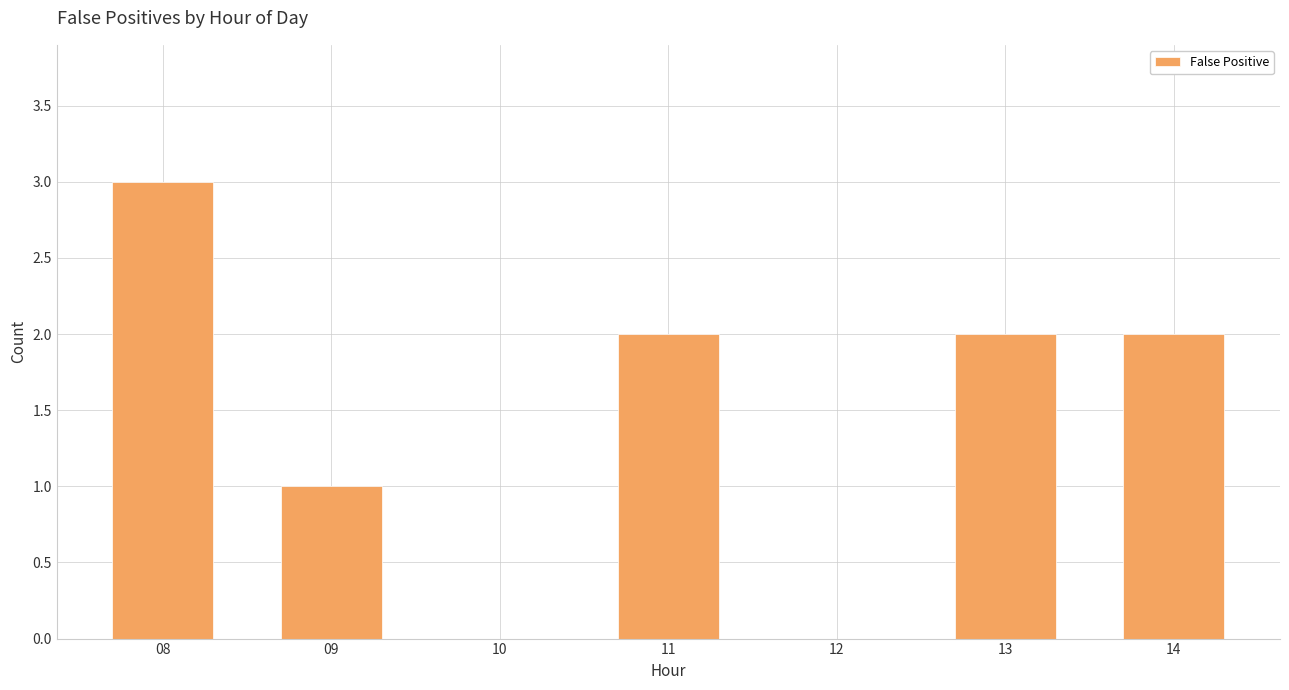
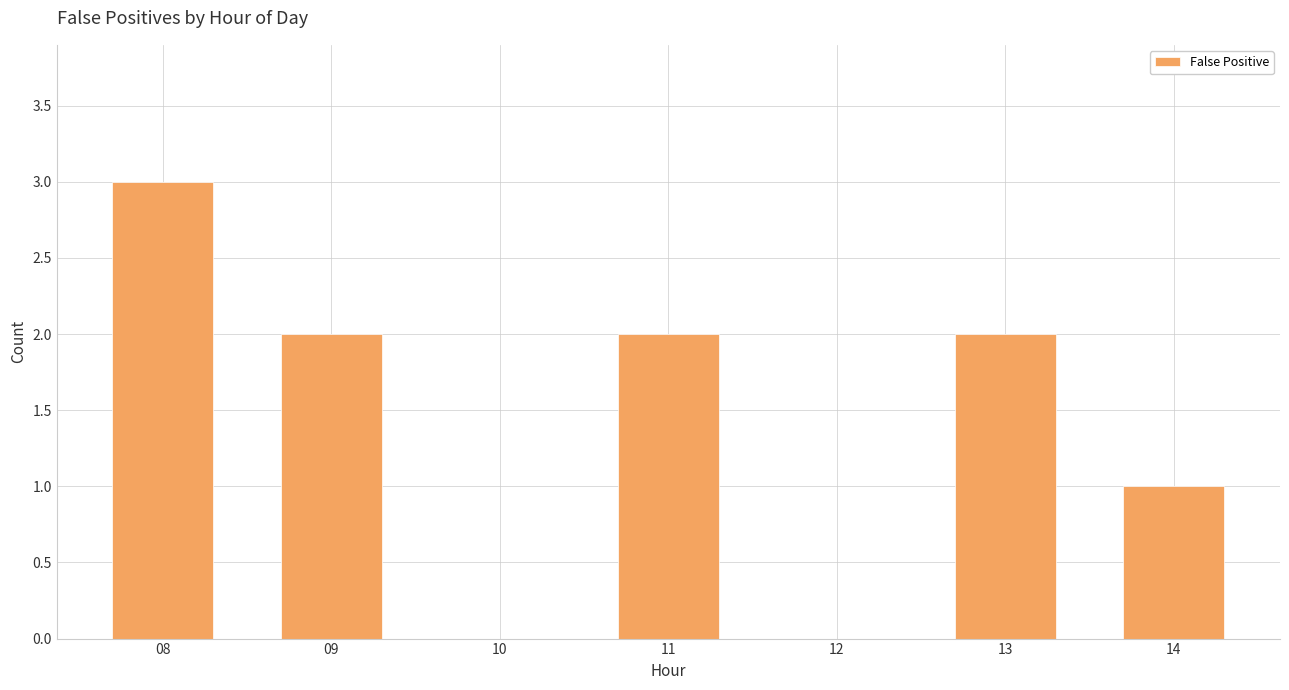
  {
    "08": 3,
-   "09": 1,
+   "09": 2,
    "10": 0,
    "11": 2,
    "12": 0,
    "13": 2,
-   "14": 2
+   "14": 1
  }
